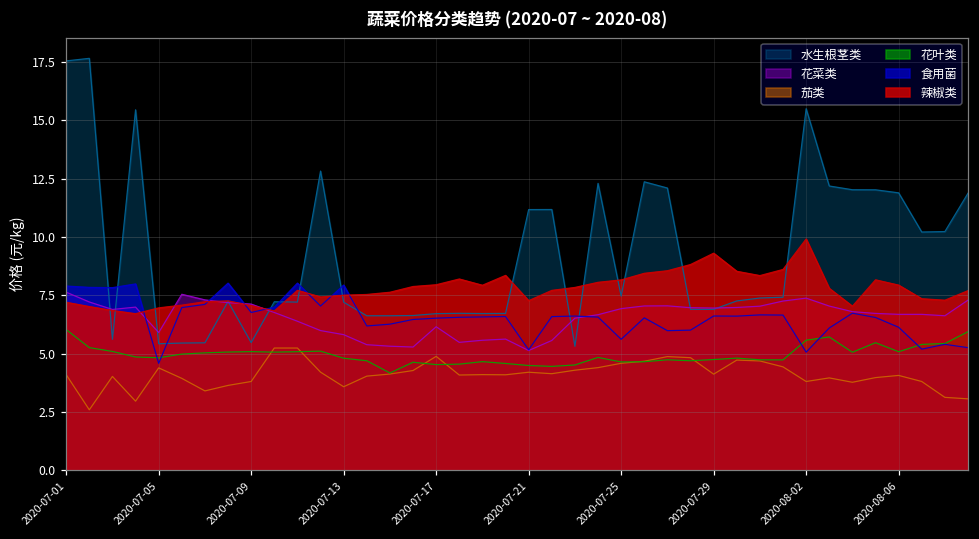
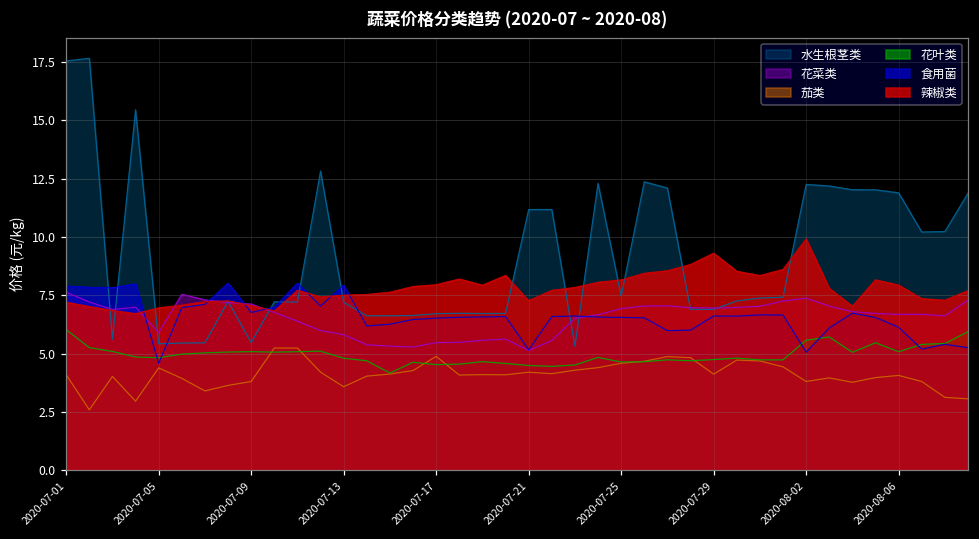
  {
    "水生根茎类": {
      "2020-07-01": 17.5,
      "2020-07-05": 5.4,
      "2020-07-09": 5.5,
      "2020-07-13": 7.2,
      "2020-07-17": 6.7,
      "2020-07-21": 11.2,
      "2020-07-25": 7.5,
-     "2020-08-02": 15.5,
+     "2020-08-02": 12.2,
      "2020-08-06": 11.9
    },
    "花菜类": {
      "2020-07-01": 7.6,
      "2020-07-05": 5.9,
      "2020-07-13": 5.8,
-     "2020-07-17": 6.2,
+     "2020-07-17": 5.5,
      "2020-07-25": 6.9,
      "2020-08-02": 7.4,
      "2020-08-06": 6.7
    },
    "茄类": {
      "2020-07-01": 4.1,
      "2020-07-05": 4.4,
      "2020-07-09": 3.8,
      "2020-07-13": 3.6,
      "2020-07-17": 4.9,
      "2020-07-21": 4.2,
      "2020-07-29": 4.1,
      "2020-08-02": 3.8,
      "2020-08-06": 4.1
    },
    "花叶类": {
      "2020-07-01": 6.0,
      "2020-07-05": 4.8,
      "2020-07-09": 5.1,
      "2020-07-13": 4.8,
      "2020-07-17": 4.5,
      "2020-07-21": 4.5,
      "2020-07-29": 4.7,
      "2020-08-02": 5.6,
      "2020-08-06": 5.1
    },
    "食用菌": {
      "2020-07-01": 7.9,
      "2020-07-05": 4.6,
      "2020-07-09": 6.8,
      "2020-07-13": 7.9,
      "2020-07-17": 6.5,
-     "2020-07-25": 5.6,
+     "2020-07-25": 6.5,
      "2020-07-29": 6.6,
      "2020-08-02": 5.1,
      "2020-08-06": 6.1
    },
    "辣椒类": {
      "2020-07-01": 7.2,
      "2020-07-05": 7.0,
      "2020-07-13": 7.5,
      "2020-07-17": 7.9,
      "2020-07-21": 7.3,
      "2020-07-25": 8.2,
      "2020-07-29": 9.3,
      "2020-08-02": 9.9,
      "2020-08-06": 7.9
    }
  }
